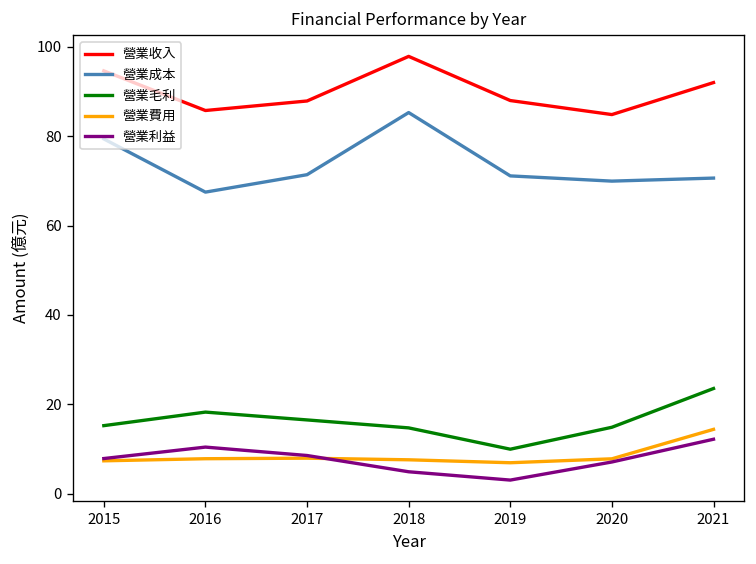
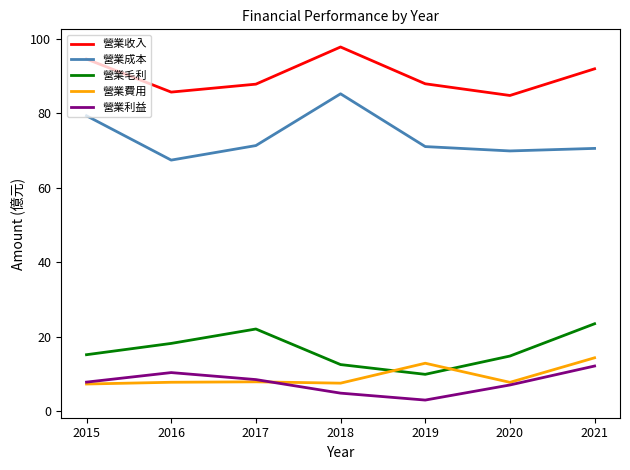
  {
    "營業收入": {
      "2016": 86,
      "2017": 88,
      "2018": 98,
      "2019": 88,
      "2020": 85,
      "2021": 92
    },
    "營業成本": {
      "2016": 67,
      "2017": 71,
      "2018": 85,
      "2019": 71,
      "2020": 70,
      "2021": 71
    },
    "營業毛利": {
      "2015": 15,
      "2016": 18,
-     "2017": 17,
-     "2018": 15,
+     "2017": 22,
+     "2018": 13,
      "2019": 10,
      "2020": 15,
      "2021": 24
    },
    "營業費用": {
      "2016": 8,
      "2018": 8,
-     "2019": 7,
+     "2019": 13,
      "2020": 8,
      "2021": 14
    },
    "營業利益": {
      "2016": 10,
      "2018": 5,
      "2019": 3,
      "2020": 7,
      "2021": 12
    }
  }
